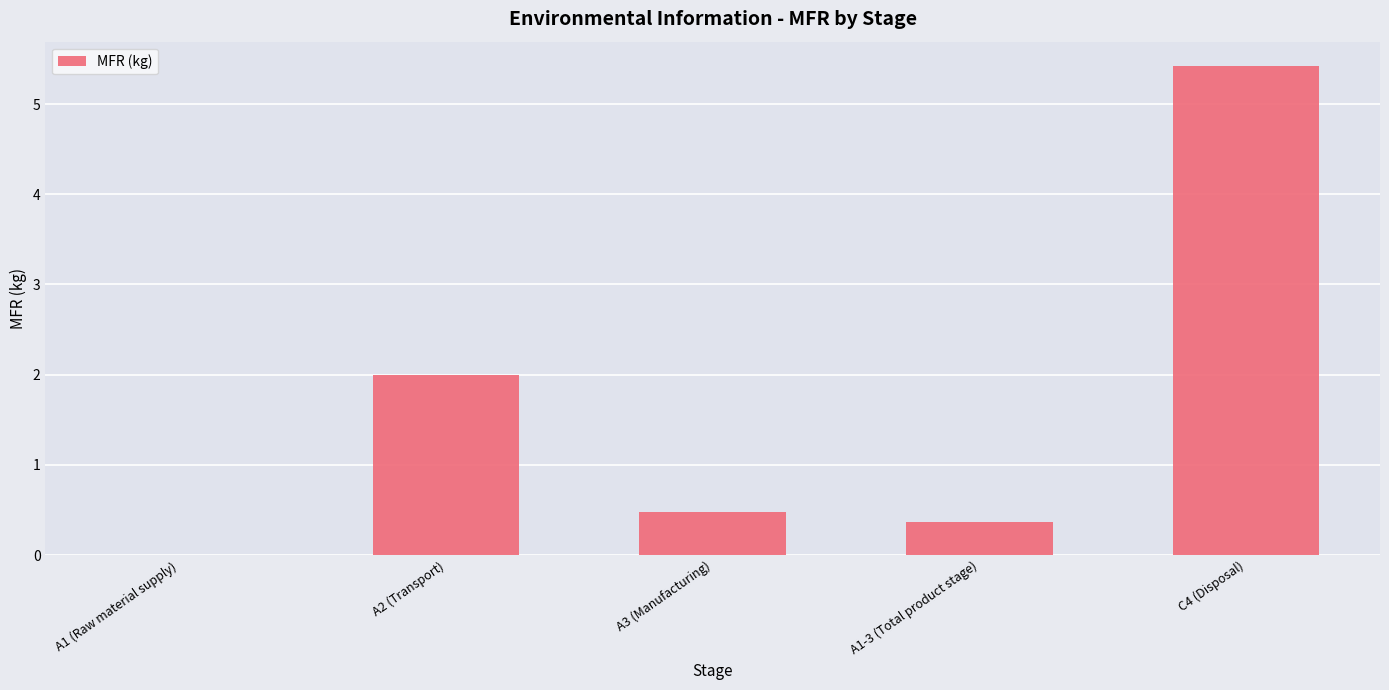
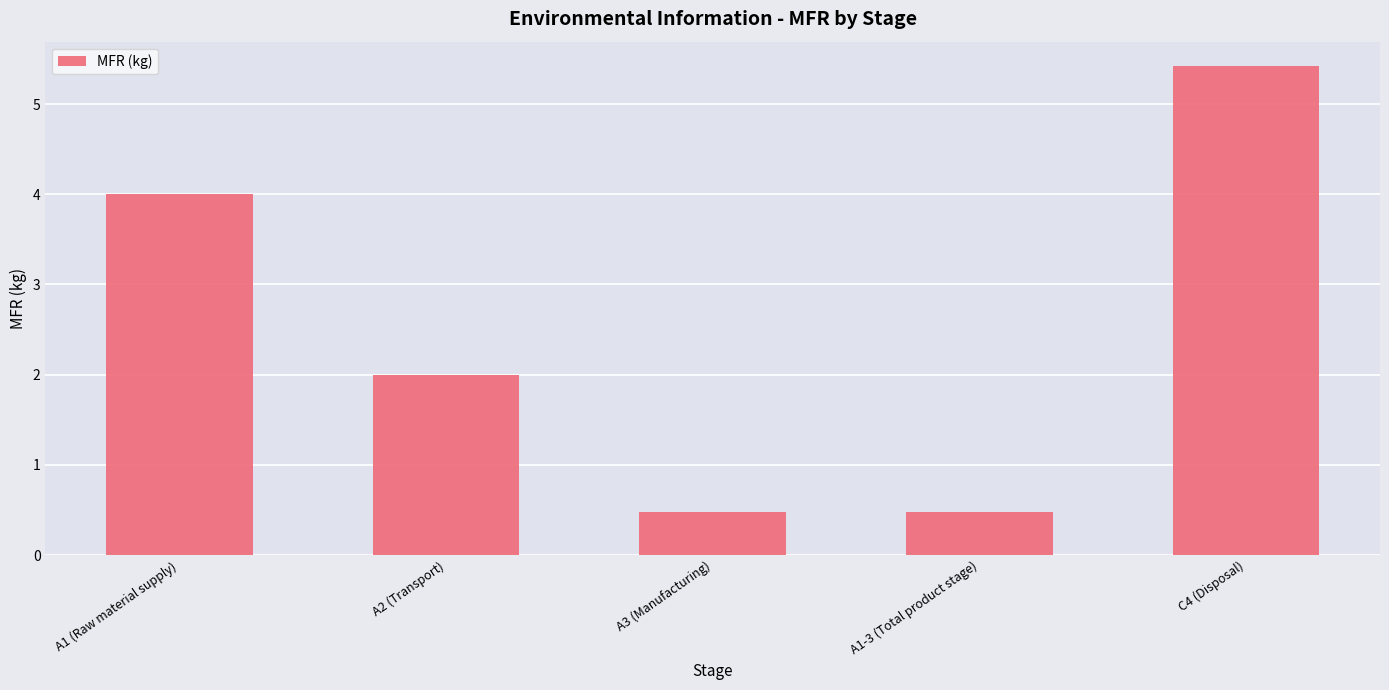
  {
-   "A1 (Raw material supply)": 0,
+   "A1 (Raw material supply)": 4,
    "A2 (Transport)": 2.0,
    "A3 (Manufacturing)": 0.5,
-   "A1-3 (Total product stage)": 0.4,
+   "A1-3 (Total product stage)": 0.5,
    "C4 (Disposal)": 5.4
  }
